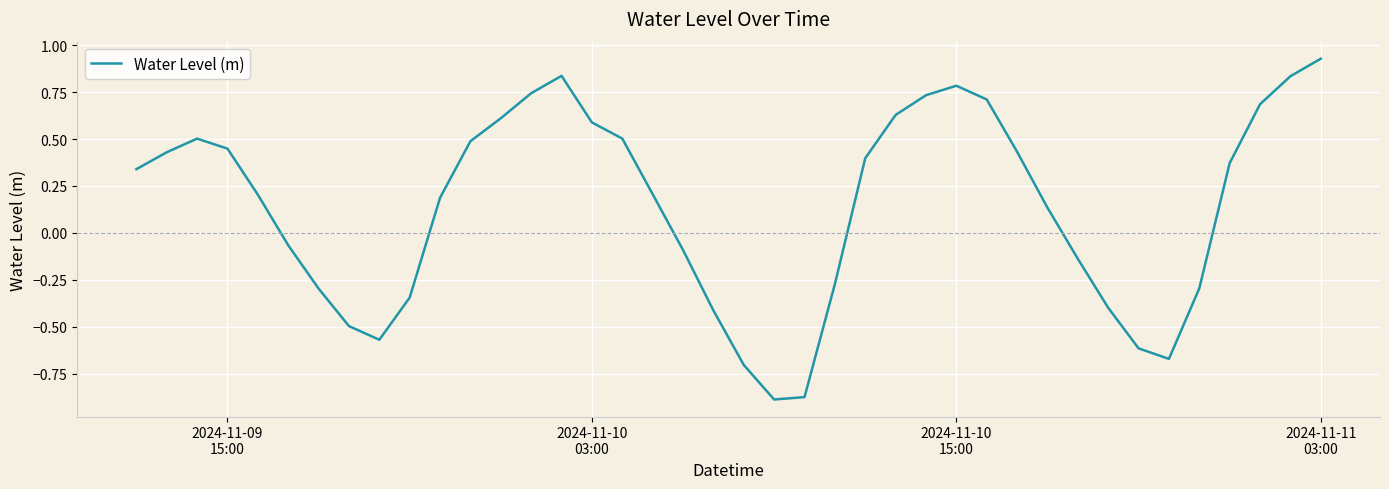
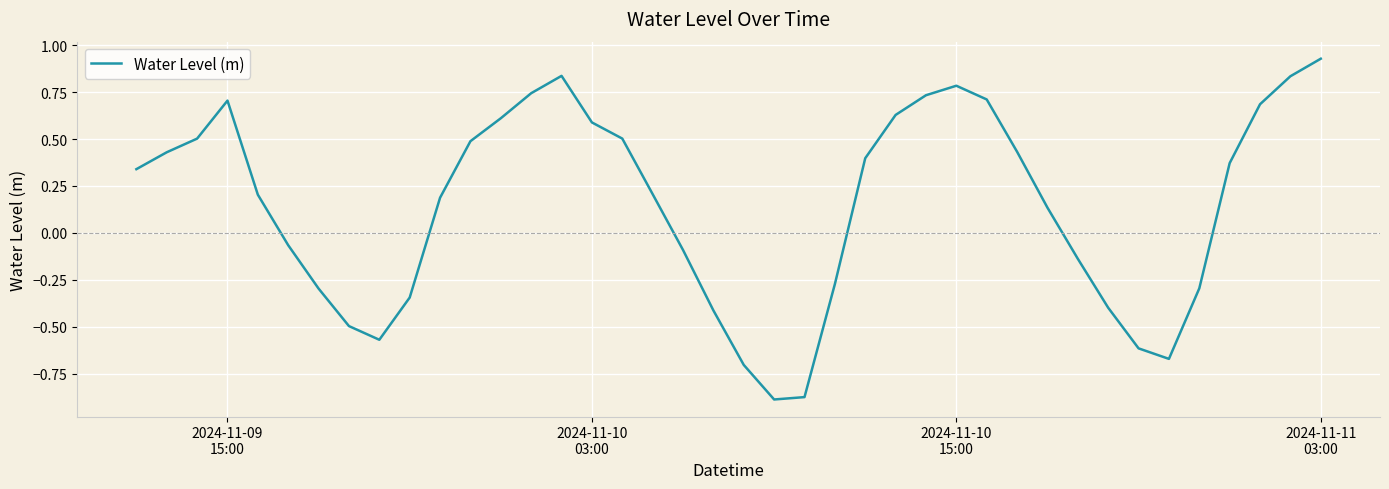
  {
-   "2024-11-09 15:00": 0.45,
+   "2024-11-09 15:00": 0.70,
    "2024-11-10 03:00": 0.59,
    "2024-11-10 15:00": 0.78,
    "2024-11-11 03:00": 0.93
  }
